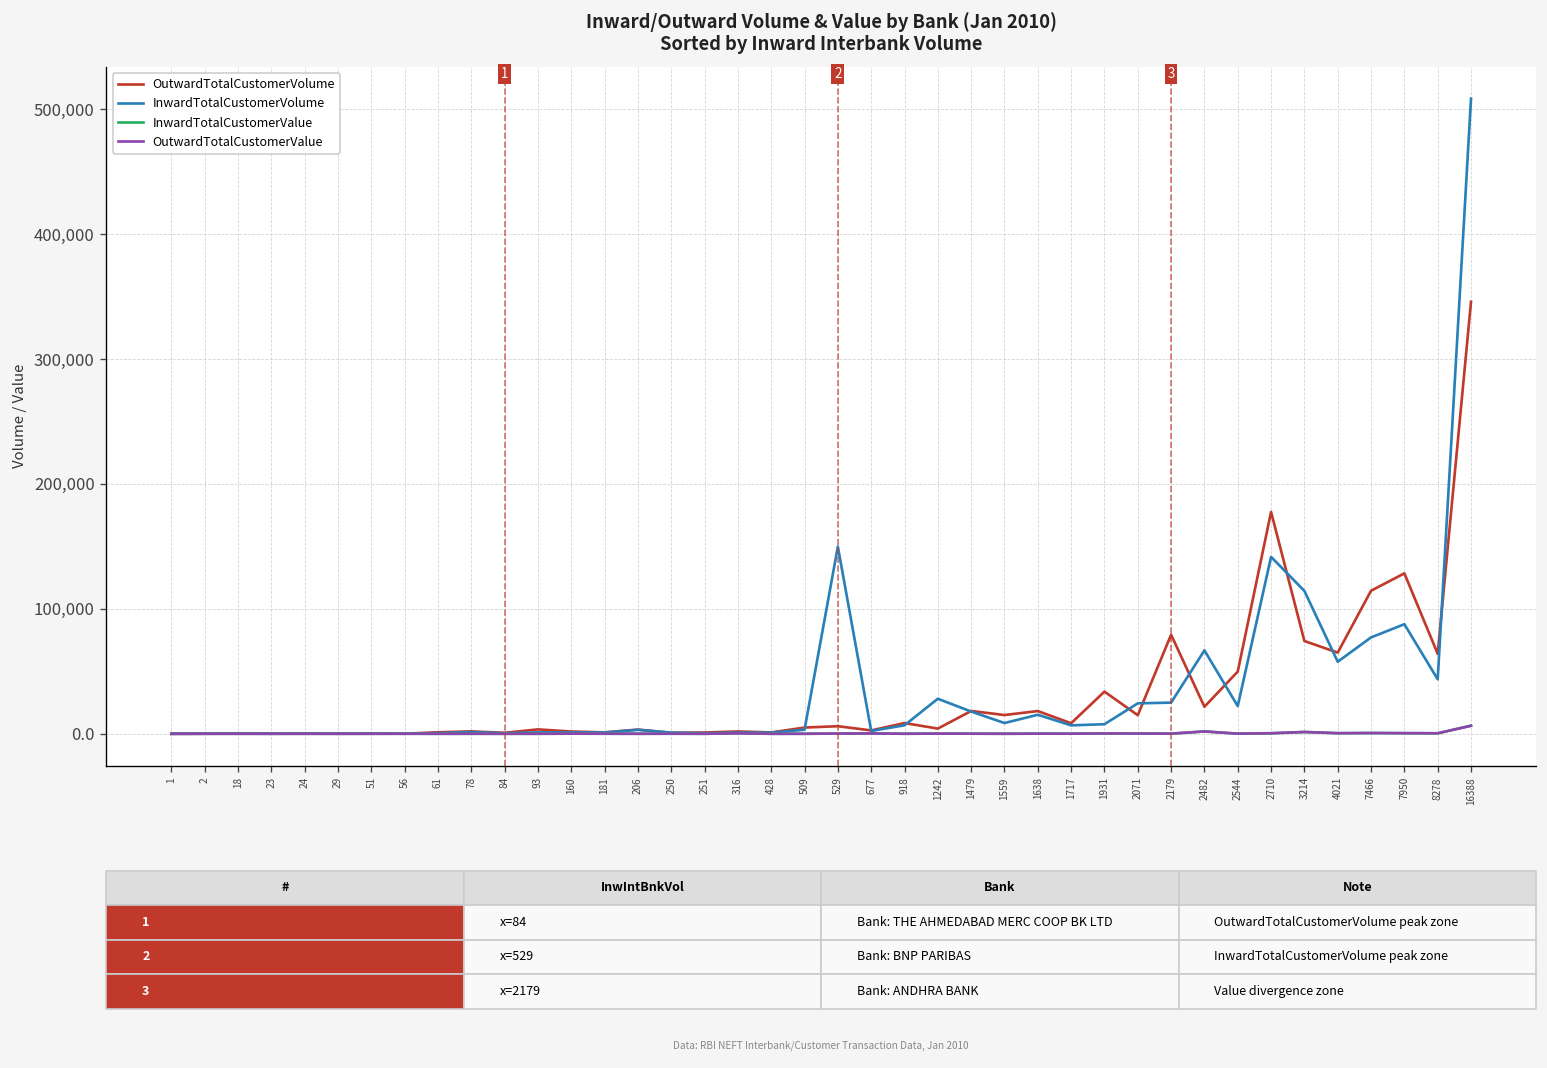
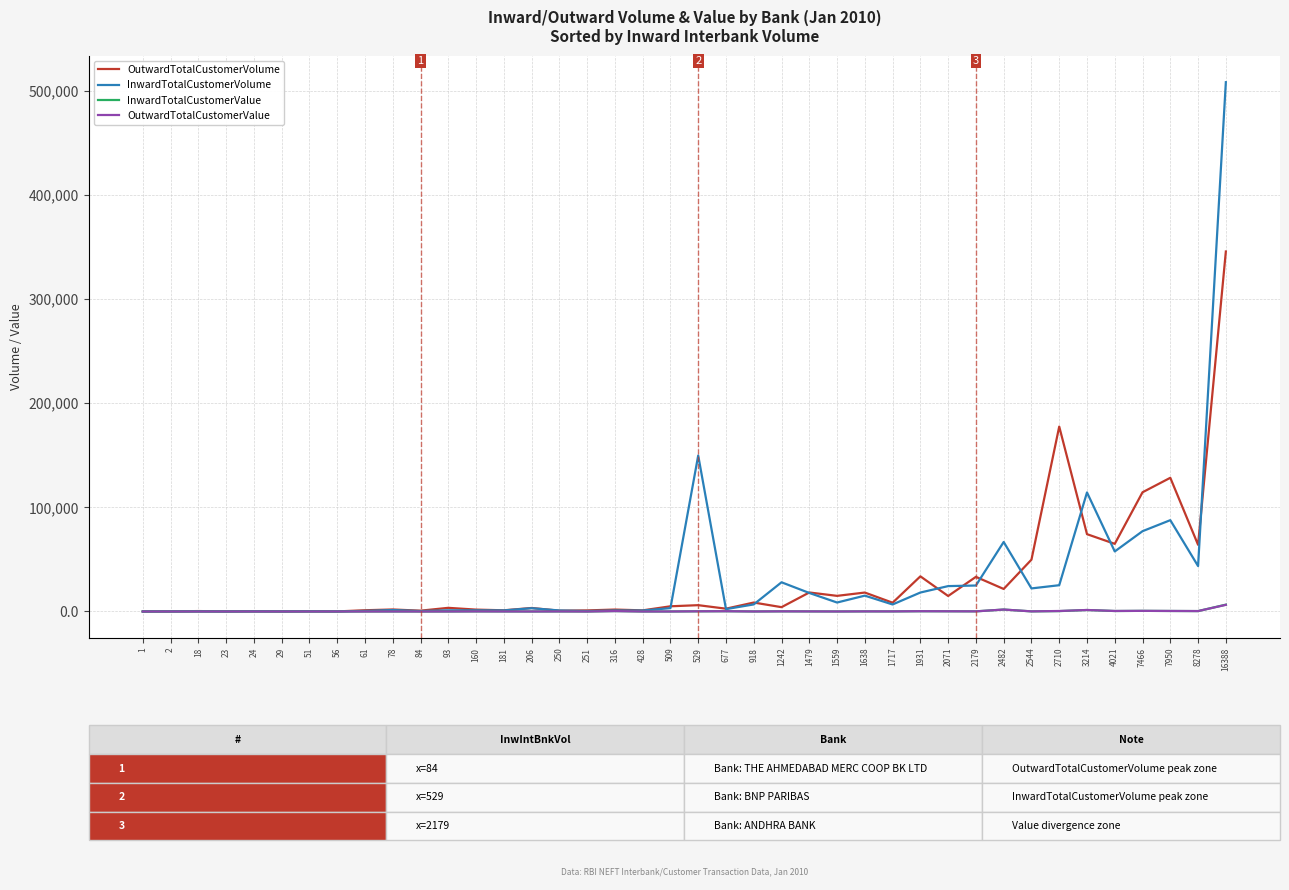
  {
    "OutwardTotalCustomerVolume": {
      "529": "6,000",
      "1242": "4,000",
      "1559": "15,000",
      "1638": "18,000",
      "1931": "34,000",
      "2071": "15,000",
-     "2179": "79,000",
+     "2179": "33,000",
      "2482": "22,000",
      "2544": "50,000",
      "2710": "178,000",
      "3214": "74,000",
      "4021": "65,000",
      "7466": "115,000",
      "7950": "128,000",
      "8278": "64,000",
      "16388": "346,000"
    },
    "InwardTotalCustomerVolume": {
      "529": "150,000",
      "1242": "28,000",
      "1559": "9,000",
      "1638": "15,000",
-     "1931": "8,000",
+     "1931": "18,000",
      "2071": "24,000",
      "2179": "25,000",
      "2482": "67,000",
      "2544": "22,000",
-     "2710": "142,000",
+     "2710": "25,000",
      "3214": "114,000",
      "4021": "58,000",
      "7466": "77,000",
      "7950": "88,000",
      "8278": "44,000",
      "16388": "508,000"
    },
    "OutwardTotalCustomerValue": {
      "206": "0",
      "509": "0",
      "529": "0",
      "918": "0",
      "1242": "0",
      "1479": "0",
      "1559": "0",
      "1638": "0",
      "1717": "0",
      "1931": "0",
      "2071": "0",
      "2179": "0",
      "2482": "2,000",
      "2544": "0",
      "2710": "0",
      "3214": "1,000",
      "4021": "0",
      "7466": "1,000",
      "8278": "0"
    }
  }
